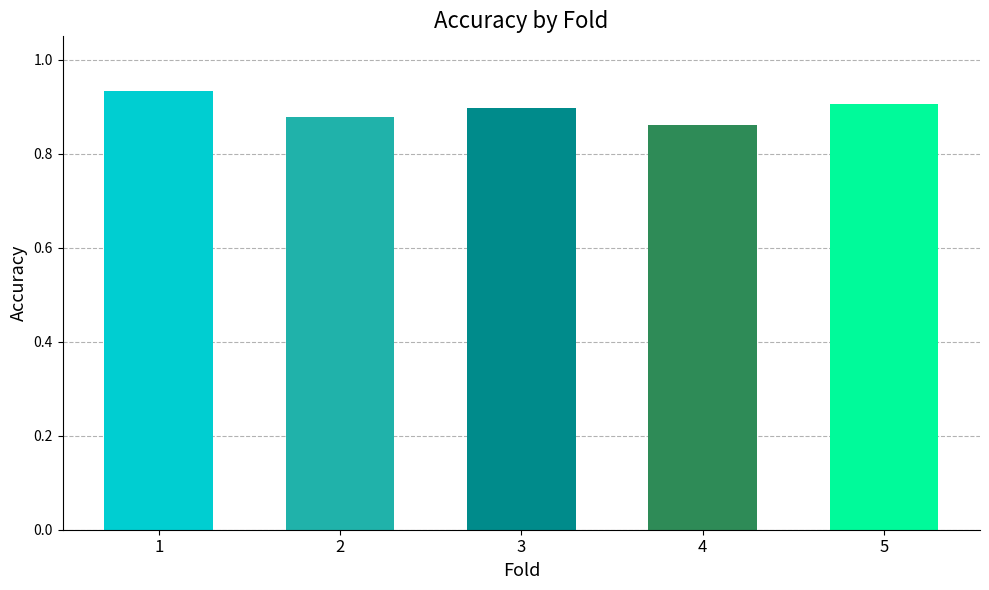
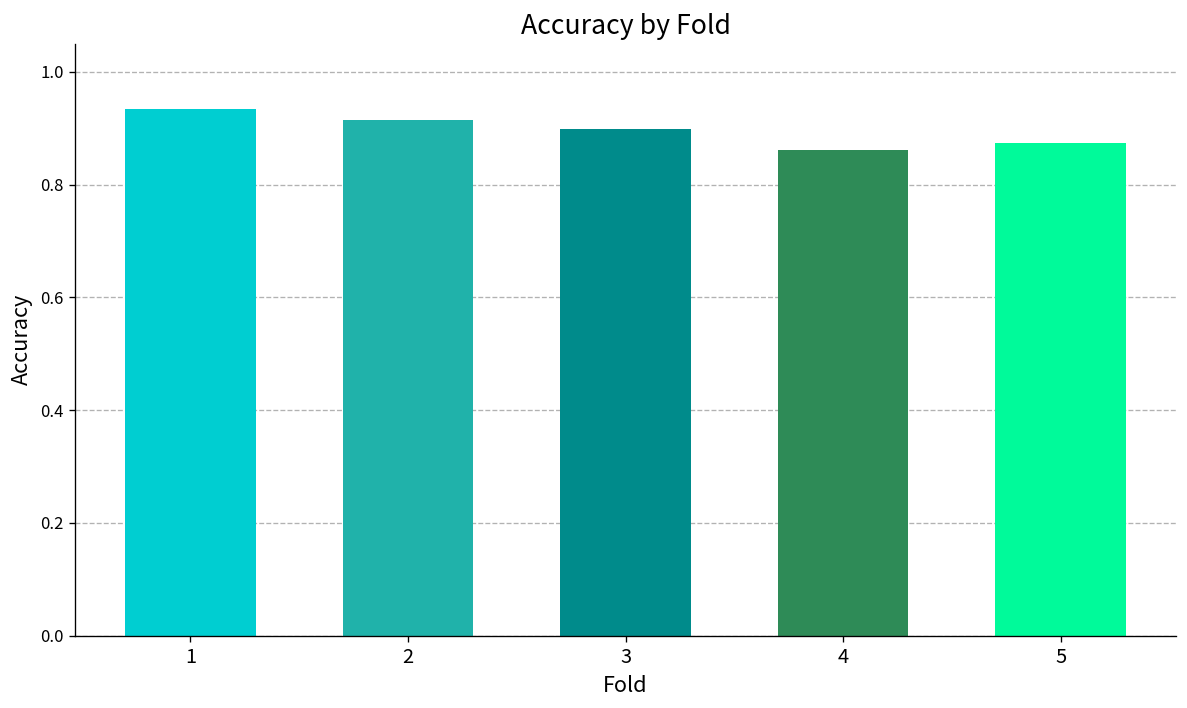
  {
    "1": 0.93,
-   "2": 0.88,
+   "2": 0.91,
    "3": 0.90,
    "4": 0.86,
-   "5": 0.91
+   "5": 0.87
  }
